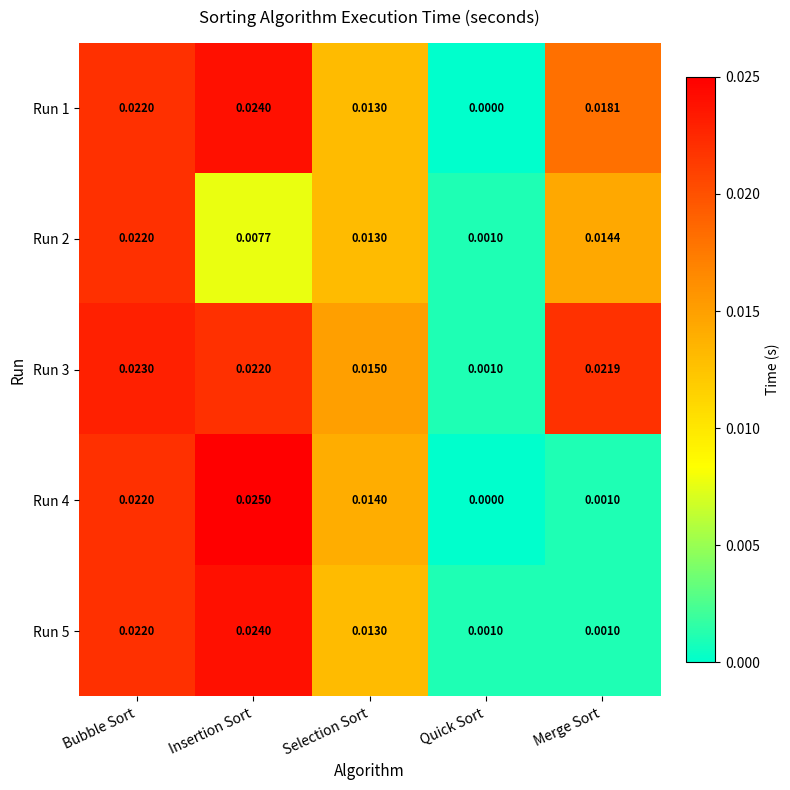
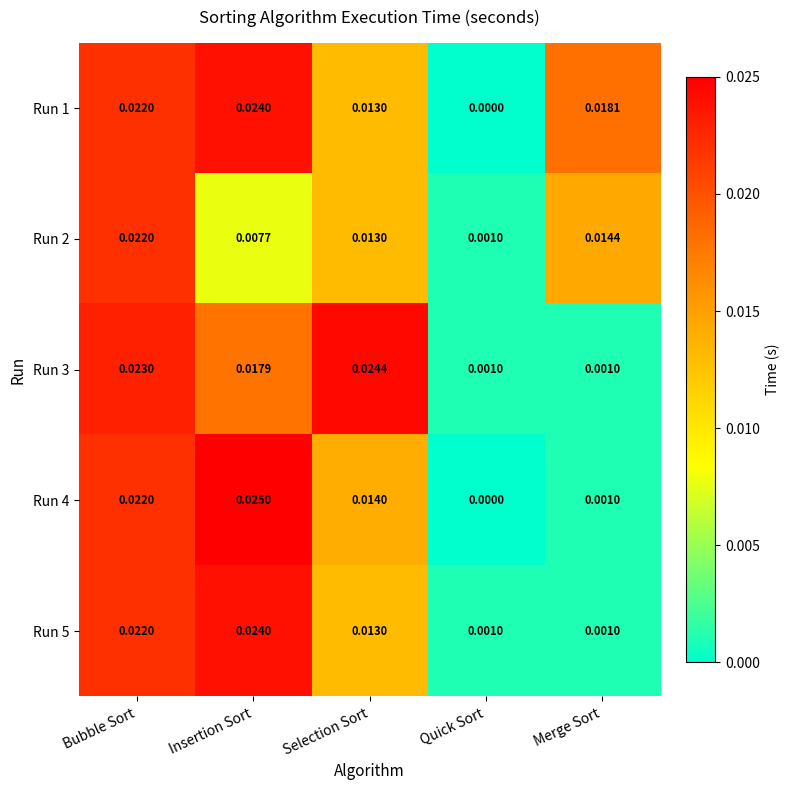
  {
    "Run 1": {
      "Bubble Sort": 0.0220,
      "Insertion Sort": 0.0240,
      "Selection Sort": 0.0130,
      "Quick Sort": 0.0000,
      "Merge Sort": 0.0181
    },
    "Run 2": {
      "Bubble Sort": 0.0220,
      "Insertion Sort": 0.0077,
      "Selection Sort": 0.0130,
      "Quick Sort": 0.0010,
      "Merge Sort": 0.0144
    },
    "Run 3": {
      "Bubble Sort": 0.0230,
-     "Insertion Sort": 0.0220,
-     "Selection Sort": 0.0150,
+     "Insertion Sort": 0.0179,
+     "Selection Sort": 0.0244,
      "Quick Sort": 0.0010,
-     "Merge Sort": 0.0219
+     "Merge Sort": 0.0010
    },
    "Run 4": {
      "Bubble Sort": 0.0220,
      "Insertion Sort": 0.0250,
      "Selection Sort": 0.0140,
      "Quick Sort": 0.0000,
      "Merge Sort": 0.0010
    },
    "Run 5": {
      "Bubble Sort": 0.0220,
      "Insertion Sort": 0.0240,
      "Selection Sort": 0.0130,
      "Quick Sort": 0.0010,
      "Merge Sort": 0.0010
    }
  }
